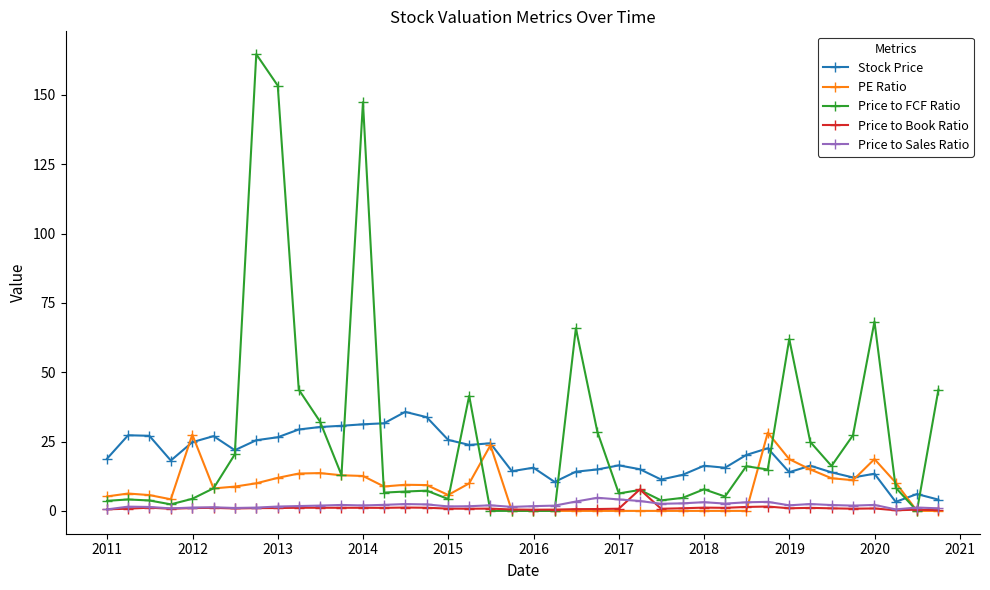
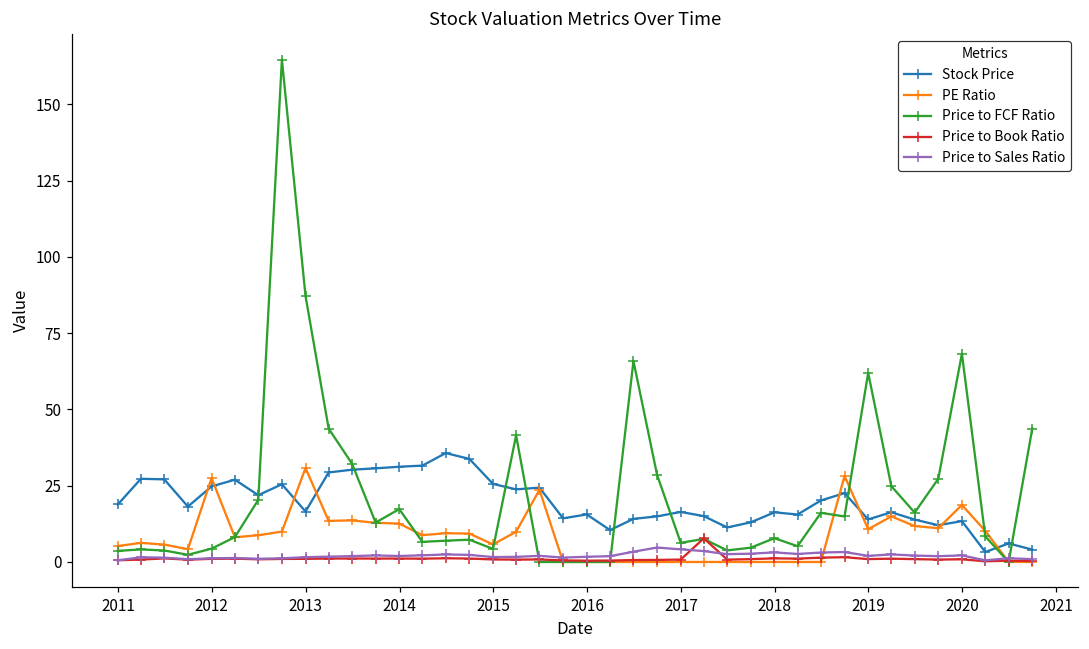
  {
    "Stock Price": {
      "2011": 19,
      "2012": 25,
-     "2013": 27,
+     "2013": 17,
      "2014": 31,
      "2015": 26,
      "2016": 16,
      "2017": 16,
      "2018": 16,
      "2019": 14,
      "2020": 13
    },
    "PE Ratio": {
      "2011": 5,
      "2012": 28,
-     "2013": 12,
+     "2013": 31,
      "2014": 13,
      "2015": 6,
      "2018": 0,
-     "2019": 19,
+     "2019": 11,
      "2020": 19
    },
    "Price to FCF Ratio": {
      "2011": 4,
      "2012": 4,
-     "2013": 153,
-     "2014": 147,
+     "2013": 87,
+     "2014": 17,
      "2015": 4,
      "2017": 6,
      "2018": 8,
      "2019": 62,
      "2020": 68
    },
    "Price to Book Ratio": {
      "2018": 1,
      "2019": 1,
      "2020": 1
    },
    "Price to Sales Ratio": {
      "2016": 2,
      "2017": 4,
      "2018": 3,
      "2019": 2,
      "2020": 2
    }
  }
